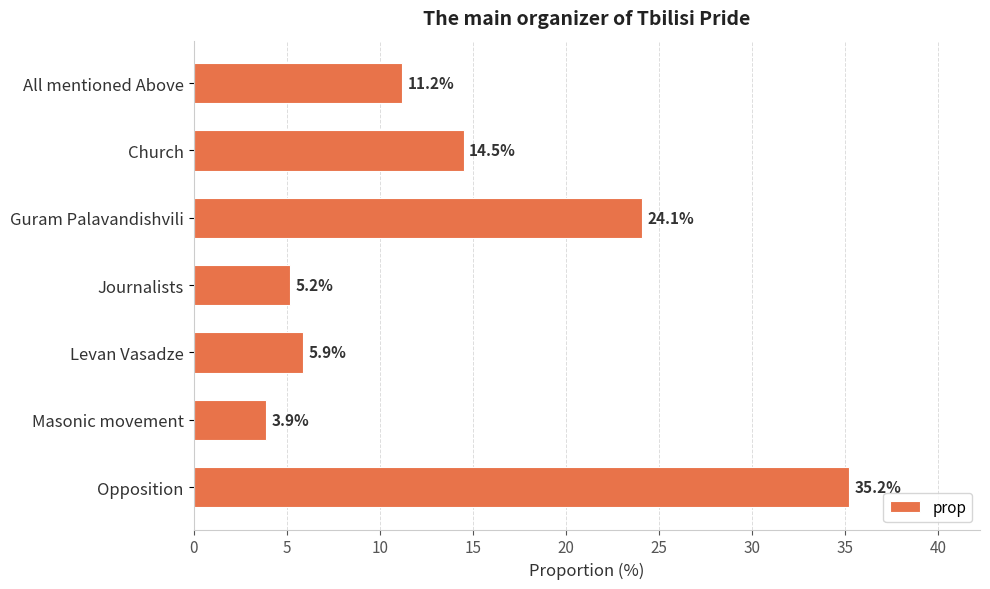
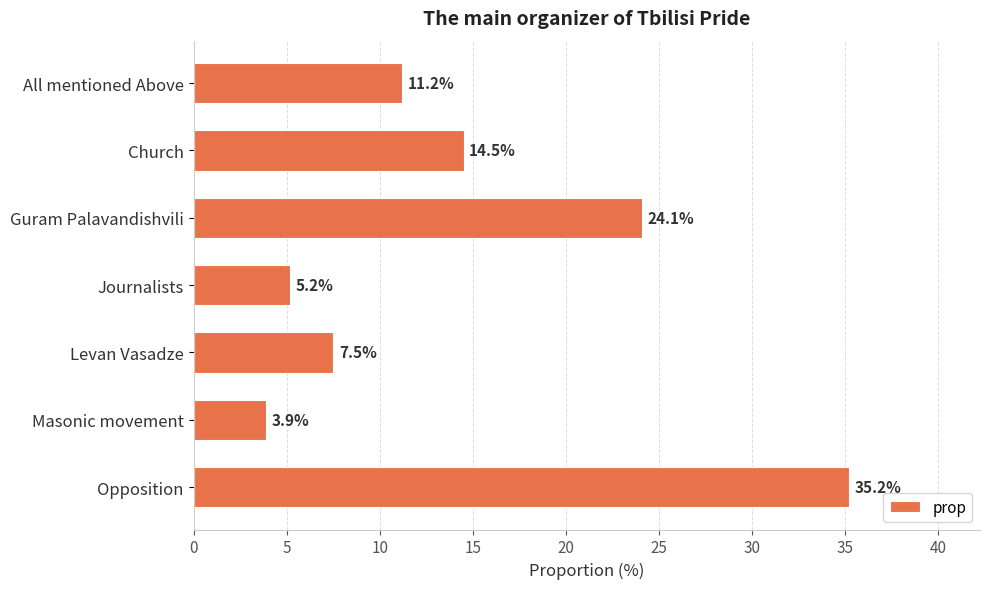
  {
    "All mentioned Above": "11.2%",
    "Church": "14.5%",
    "Guram Palavandishvili": "24.1%",
    "Journalists": "5.2%",
-   "Levan Vasadze": "5.9%",
+   "Levan Vasadze": "7.5%",
    "Masonic movement": "3.9%"
  }
